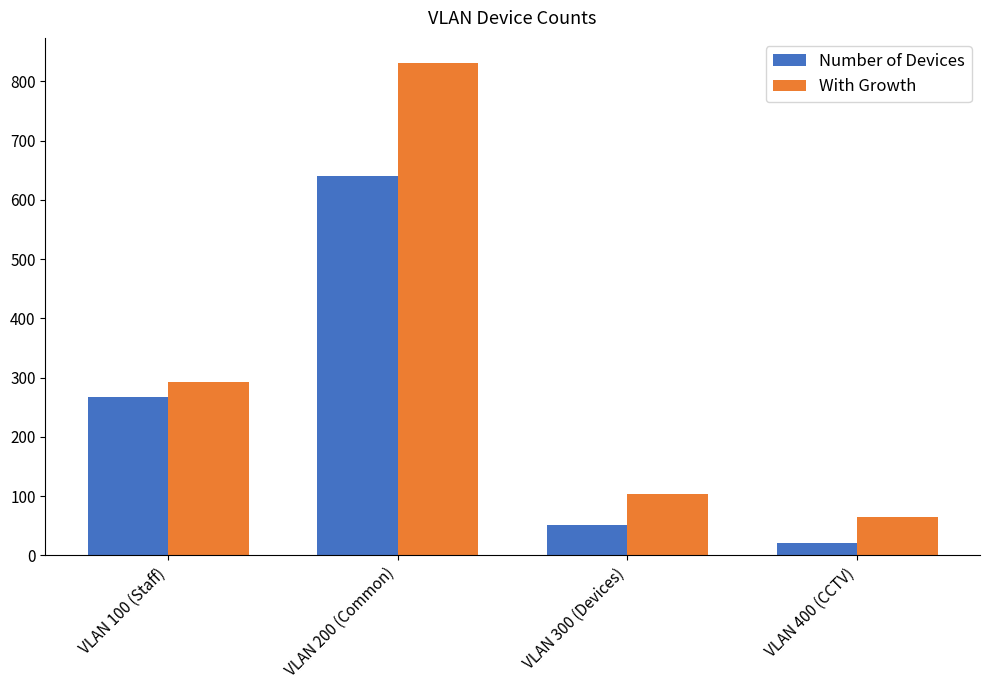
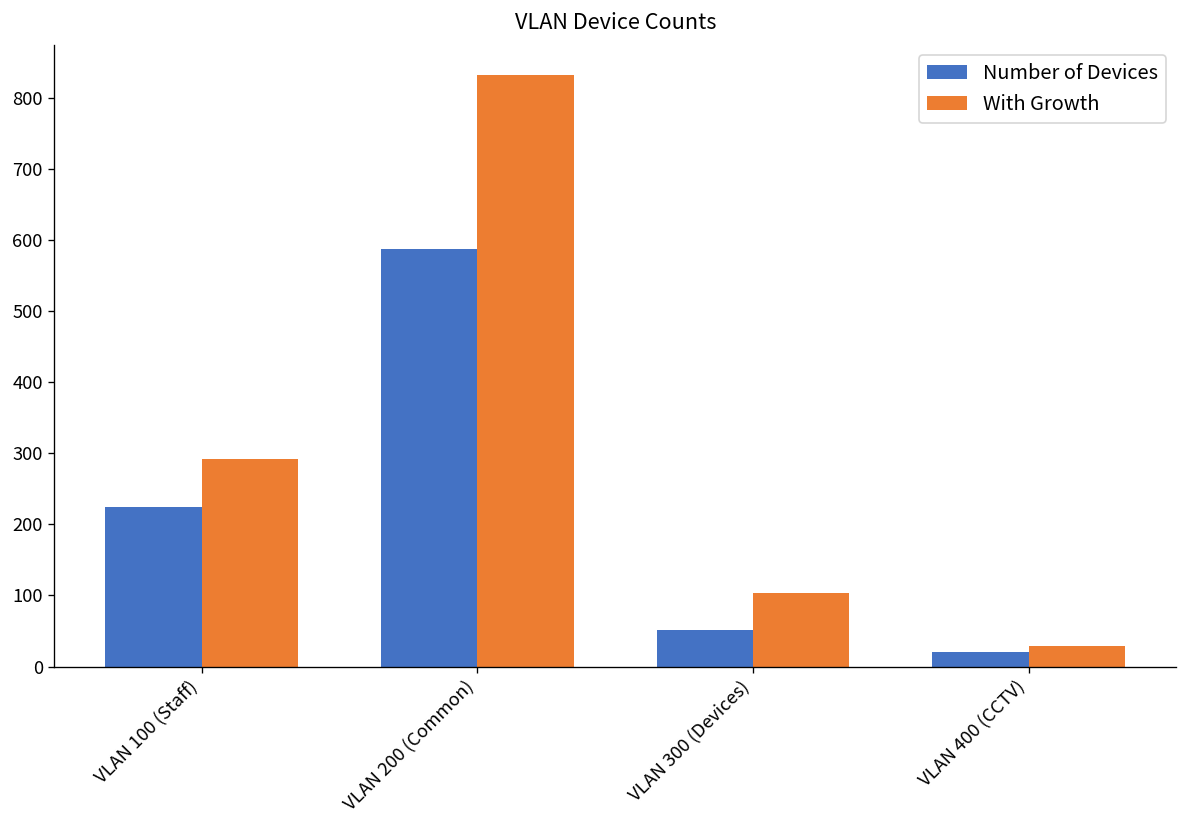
  {
    "Number of Devices": {
-     "VLAN 100 (Staff)": 270,
-     "VLAN 200 (Common)": 640,
+     "VLAN 100 (Staff)": 230,
+     "VLAN 200 (Common)": 590,
      "VLAN 300 (Devices)": 50,
      "VLAN 400 (CCTV)": 20
    },
    "With Growth": {
      "VLAN 100 (Staff)": 290,
      "VLAN 200 (Common)": 830,
      "VLAN 300 (Devices)": 100,
-     "VLAN 400 (CCTV)": 70
+     "VLAN 400 (CCTV)": 30
    }
  }
